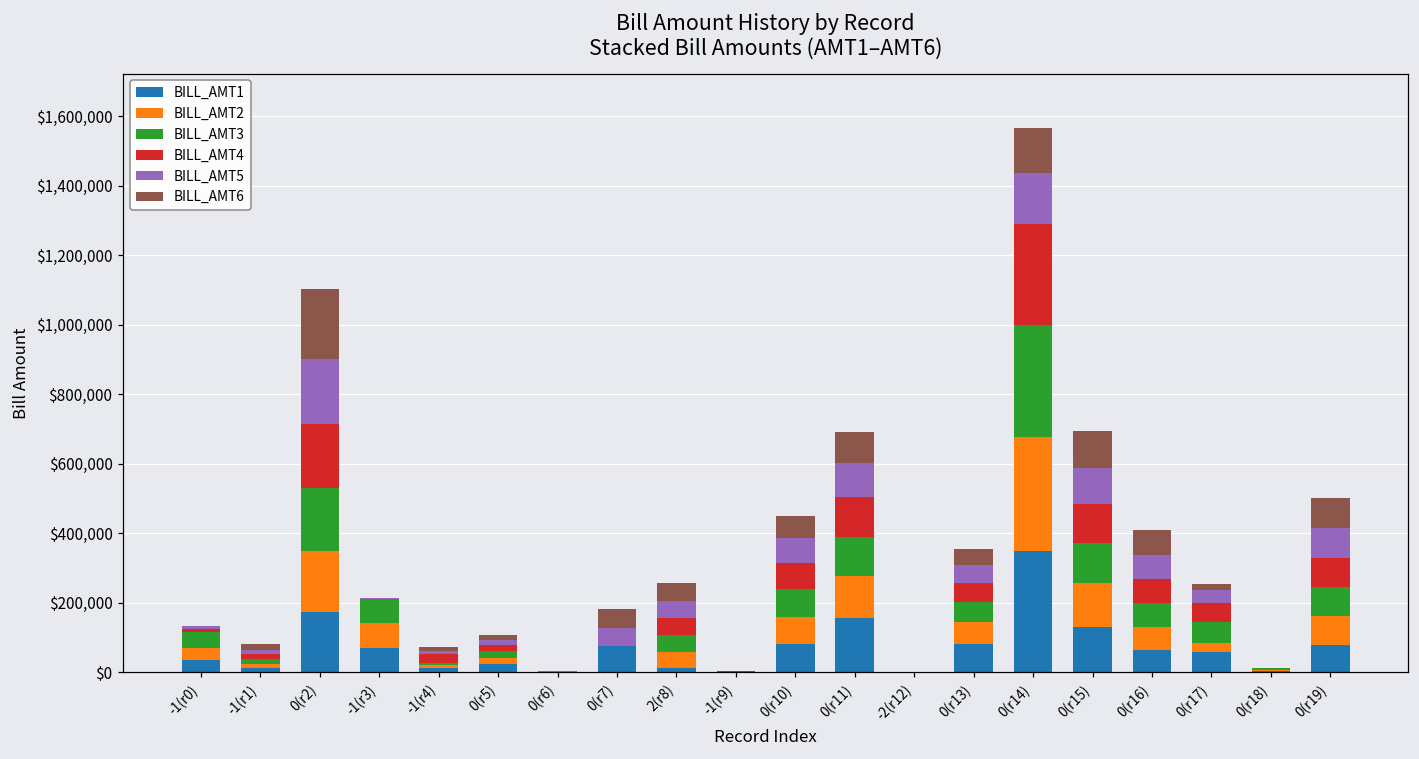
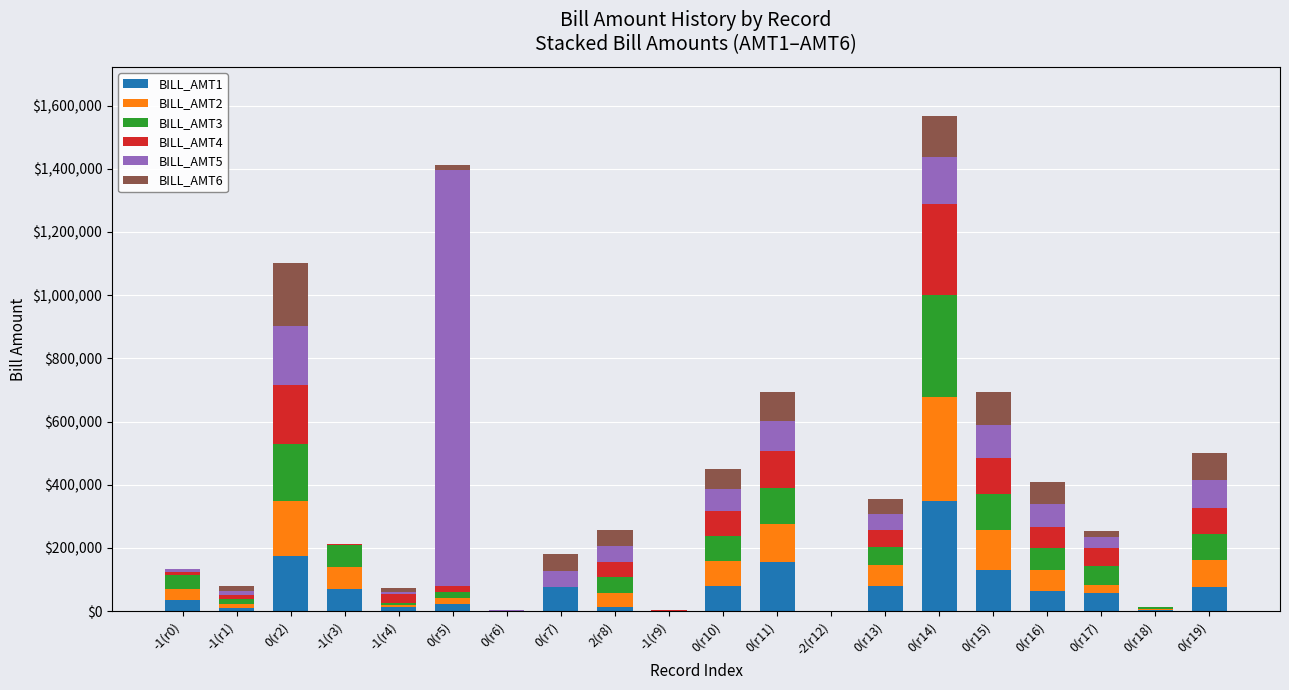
  {
    "BILL_AMT1": {
      "-1(r0)": "$40,000",
      "-1(r1)": "$10,000",
      "0(r2)": "$170,000",
      "-1(r3)": "$70,000",
      "-1(r4)": "$10,000",
      "0(r5)": "$20,000",
      "0(r6)": "$0",
      "0(r7)": "$80,000",
      "2(r8)": "$10,000",
      "0(r10)": "$80,000",
      "0(r11)": "$150,000",
      "-2(r12)": "$0",
      "0(r13)": "$80,000",
      "0(r14)": "$350,000",
      "0(r15)": "$130,000",
      "0(r16)": "$60,000",
      "0(r17)": "$60,000",
      "0(r19)": "$80,000"
    },
    "BILL_AMT2": {
      "-1(r0)": "$40,000",
      "-1(r1)": "$10,000",
      "0(r2)": "$180,000",
      "-1(r3)": "$70,000",
      "-1(r4)": "$10,000",
      "0(r5)": "$20,000",
      "0(r7)": "$0",
      "2(r8)": "$50,000",
      "0(r10)": "$80,000",
      "0(r11)": "$120,000",
      "-2(r12)": "$0",
      "0(r13)": "$60,000",
      "0(r14)": "$330,000",
      "0(r15)": "$130,000",
      "0(r16)": "$70,000",
      "0(r17)": "$30,000",
      "0(r19)": "$80,000"
    },
    "BILL_AMT3": {
      "-1(r0)": "$40,000",
      "-1(r1)": "$10,000",
      "0(r2)": "$180,000",
      "-1(r3)": "$70,000",
      "0(r5)": "$20,000",
      "0(r6)": "$0",
      "0(r7)": "$0",
      "2(r8)": "$50,000",
      "0(r10)": "$80,000",
      "0(r11)": "$110,000",
      "-2(r12)": "$0",
      "0(r13)": "$60,000",
      "0(r14)": "$320,000",
      "0(r15)": "$120,000",
      "0(r16)": "$70,000",
      "0(r17)": "$60,000",
      "0(r19)": "$80,000"
    },
    "BILL_AMT4": {
      "-1(r0)": "$10,000",
      "-1(r1)": "$10,000",
      "0(r2)": "$180,000",
      "-1(r4)": "$30,000",
      "0(r5)": "$20,000",
      "0(r7)": "$0",
      "2(r8)": "$50,000",
      "0(r10)": "$80,000",
      "0(r11)": "$120,000",
      "-2(r12)": "$0",
      "0(r13)": "$50,000",
      "0(r14)": "$290,000",
      "0(r15)": "$110,000",
      "0(r16)": "$70,000",
      "0(r17)": "$60,000",
      "0(r19)": "$80,000"
    },
    "BILL_AMT5": {
      "-1(r1)": "$10,000",
      "0(r2)": "$190,000",
      "-1(r4)": "$10,000",
-     "0(r5)": "$10,000",
+     "0(r5)": "$1,320,000",
      "0(r7)": "$50,000",
      "2(r8)": "$50,000",
      "0(r10)": "$70,000",
      "0(r11)": "$100,000",
      "-2(r12)": "$0",
      "0(r13)": "$50,000",
      "0(r14)": "$150,000",
      "0(r15)": "$110,000",
      "0(r16)": "$70,000",
      "0(r17)": "$40,000",
      "0(r19)": "$90,000"
    },
    "BILL_AMT6": {
      "-1(r1)": "$20,000",
      "0(r2)": "$200,000",
      "-1(r4)": "$10,000",
      "0(r5)": "$20,000",
      "0(r7)": "$60,000",
      "2(r8)": "$50,000",
      "0(r10)": "$60,000",
      "0(r11)": "$90,000",
      "-2(r12)": "$0",
      "0(r13)": "$50,000",
      "0(r14)": "$130,000",
      "0(r15)": "$100,000",
      "0(r16)": "$70,000",
      "0(r17)": "$20,000",
      "0(r18)": "$0",
      "0(r19)": "$90,000"
    }
  }
